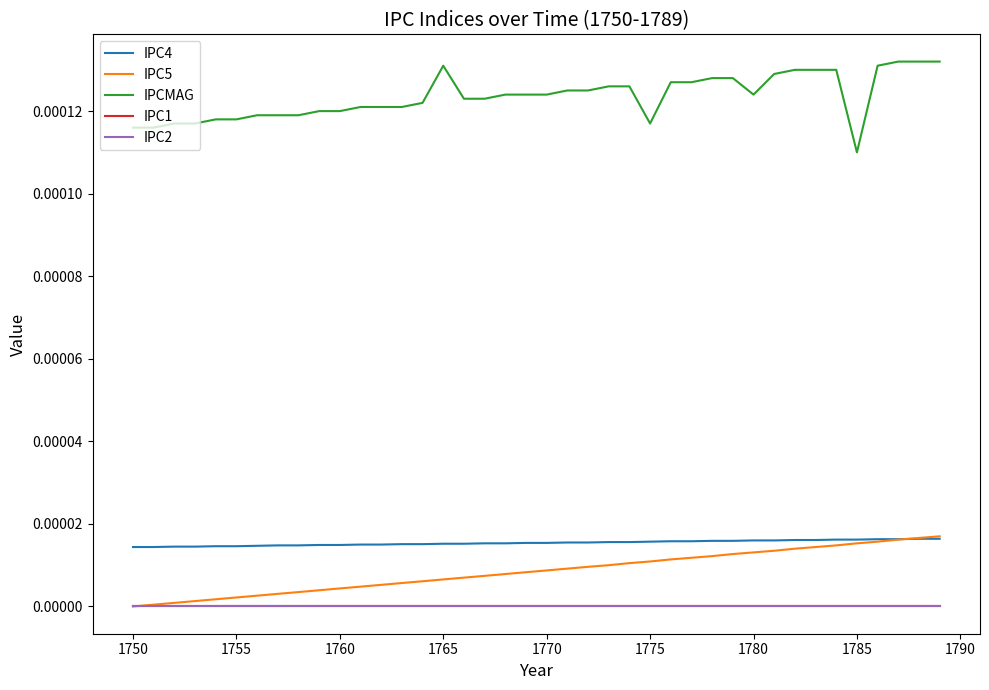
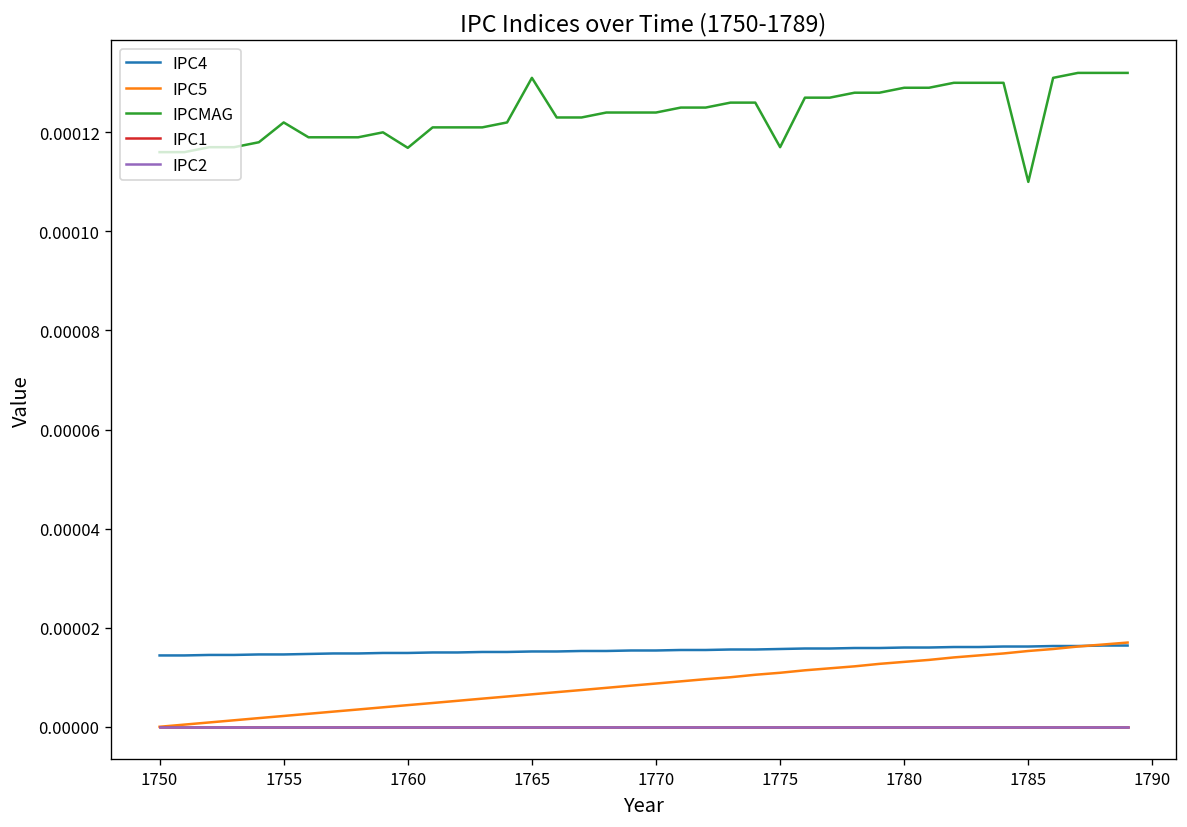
  {
    "IPC4": {
      "1750": 0.000014,
      "1755": 0.000015,
      "1760": 0.000015,
      "1765": 0.000015,
      "1770": 0.000015,
      "1775": 0.000016,
      "1780": 0.000016,
      "1785": 0.000016
    },
    "IPC5": {
      "1755": 0.000002,
      "1760": 0.000004,
      "1765": 0.000007,
      "1770": 0.000009,
      "1775": 0.000011,
      "1780": 0.000013,
      "1785": 0.000015
    },
    "IPCMAG": {
-     "1755": 0.000118,
-     "1760": 0.000120,
+     "1755": 0.000122,
+     "1760": 0.000117,
      "1765": 0.000131,
      "1770": 0.000124,
      "1775": 0.000117,
-     "1780": 0.000124,
+     "1780": 0.000129,
      "1785": 0.000110
    },
    "IPC2": {
      "1755": 0.000000,
      "1760": 0.000000,
      "1765": 0.000000,
      "1770": 0.000000,
      "1775": 0.000000,
      "1780": 0.000000,
      "1785": 0.000000
    }
  }
